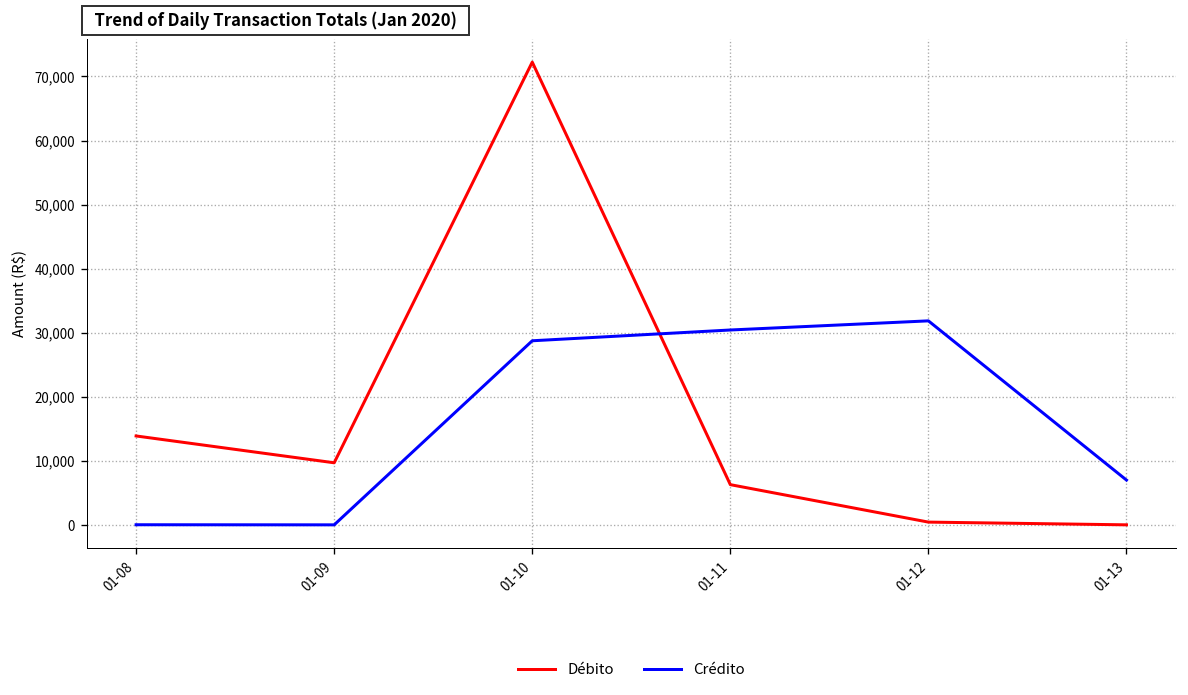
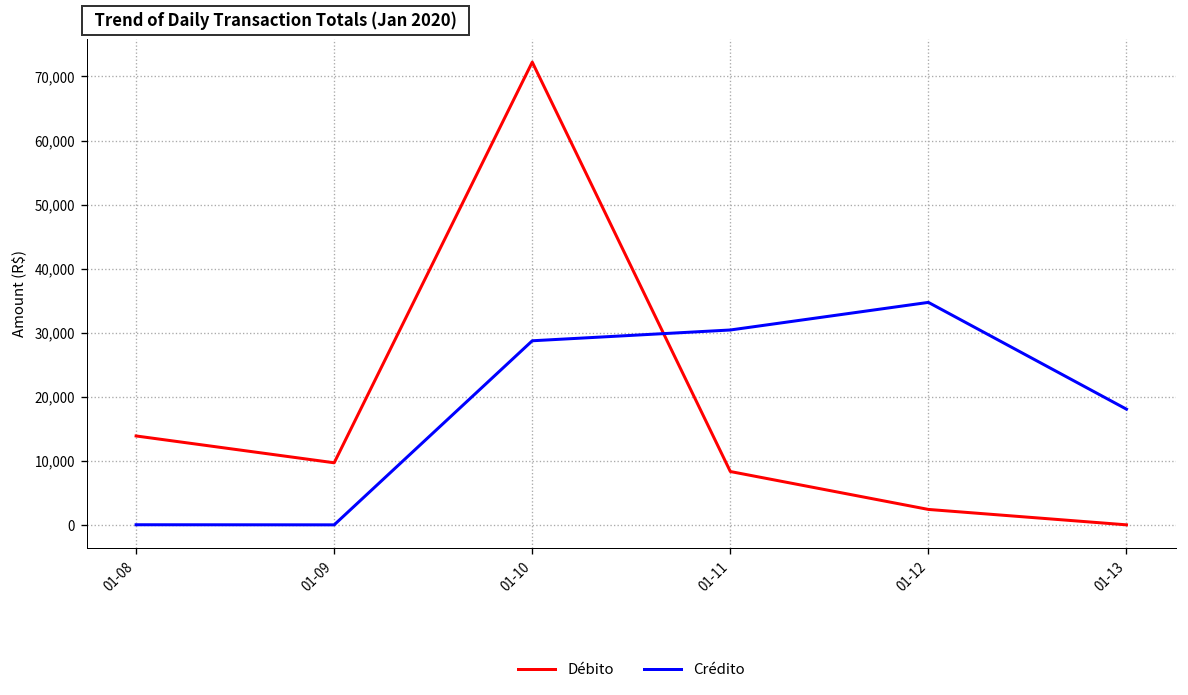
  {
    "Débito": {
      "01-08": "14,000",
      "01-09": "10,000",
      "01-10": "72,000",
-     "01-11": "6,000",
-     "01-12": "0",
+     "01-11": "8,000",
+     "01-12": "2,000",
      "01-13": "0"
    },
    "Crédito": {
      "01-08": "0",
      "01-09": "0",
      "01-10": "29,000",
      "01-11": "30,000",
-     "01-12": "32,000",
-     "01-13": "7,000"
+     "01-12": "35,000",
+     "01-13": "18,000"
    }
  }
